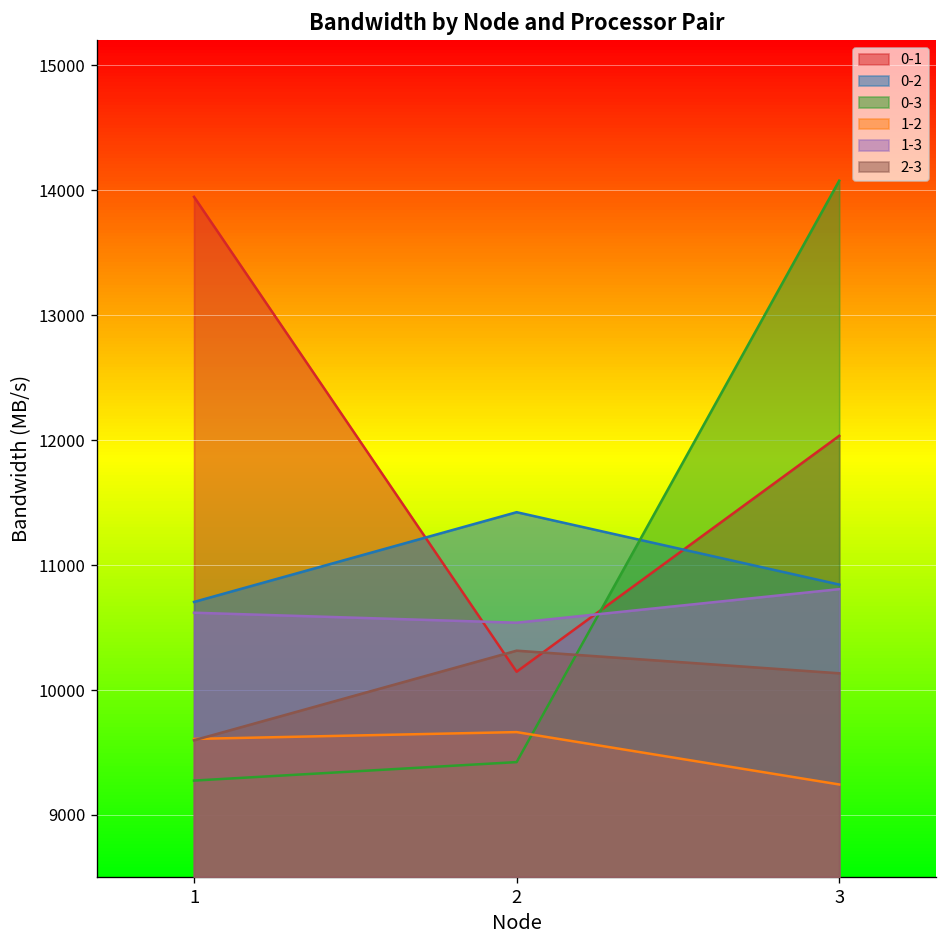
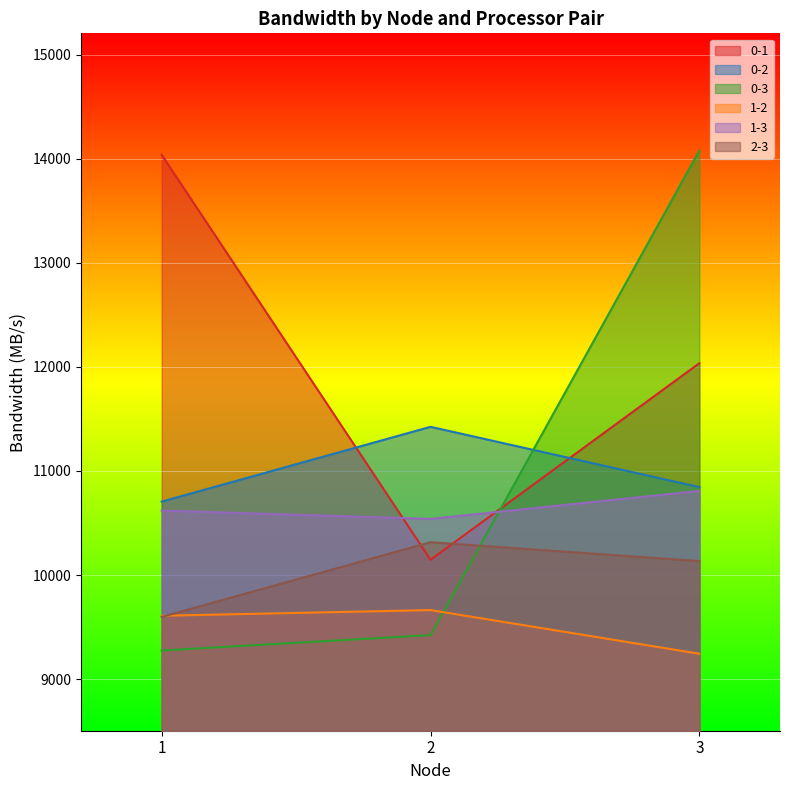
  {
    "0-1": {
-     "1": 13950,
+     "1": 14040,
      "2": 10150,
      "3": 12040
    },
    "0-2": {
      "1": 10710,
      "2": 11420,
      "3": 10840
    },
    "0-3": {
      "1": 9280,
      "2": 9420,
      "3": 14080
    },
    "1-2": {
      "2": 9660,
      "3": 9240
    },
    "1-3": {
      "1": 10620,
      "2": 10540,
      "3": 10810
    },
    "2-3": {
      "2": 10320,
      "3": 10130
    }
  }
